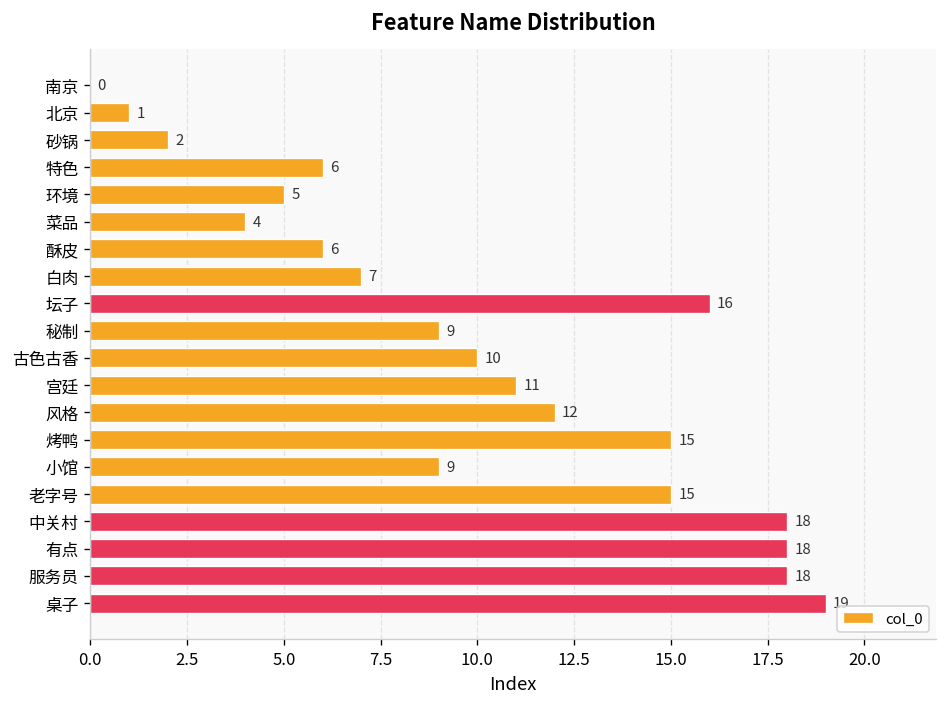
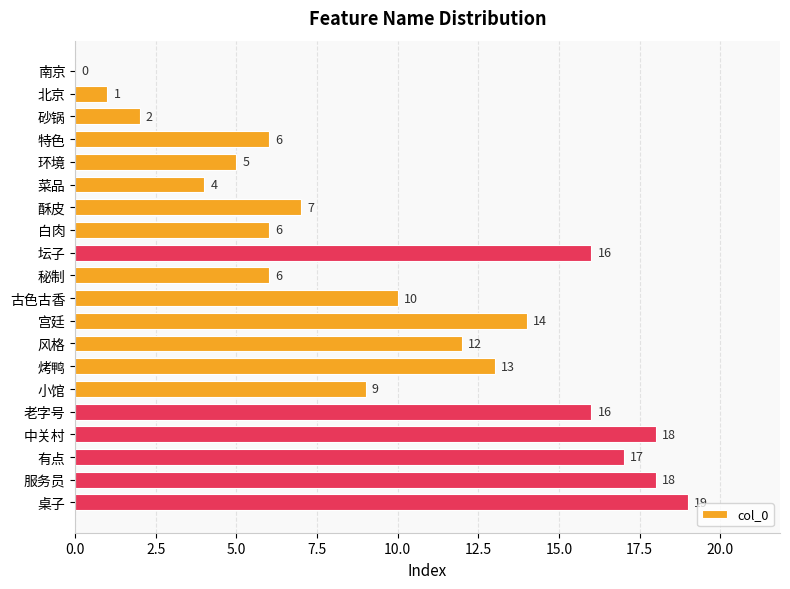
  {
    "南京": 0,
    "北京": 1,
    "砂锅": 2,
    "特色": 6,
    "环境": 5,
    "菜品": 4,
-   "酥皮": 6,
-   "白肉": 7,
+   "酥皮": 7,
+   "白肉": 6,
    "坛子": 16,
-   "秘制": 9,
+   "秘制": 6,
    "古色古香": 10,
-   "宫廷": 11,
+   "宫廷": 14,
    "风格": 12,
-   "烤鸭": 15,
+   "烤鸭": 13,
    "小馆": 9,
-   "老字号": 15,
+   "老字号": 16,
    "中关村": 18,
-   "有点": 18,
+   "有点": 17,
    "服务员": 18
  }
